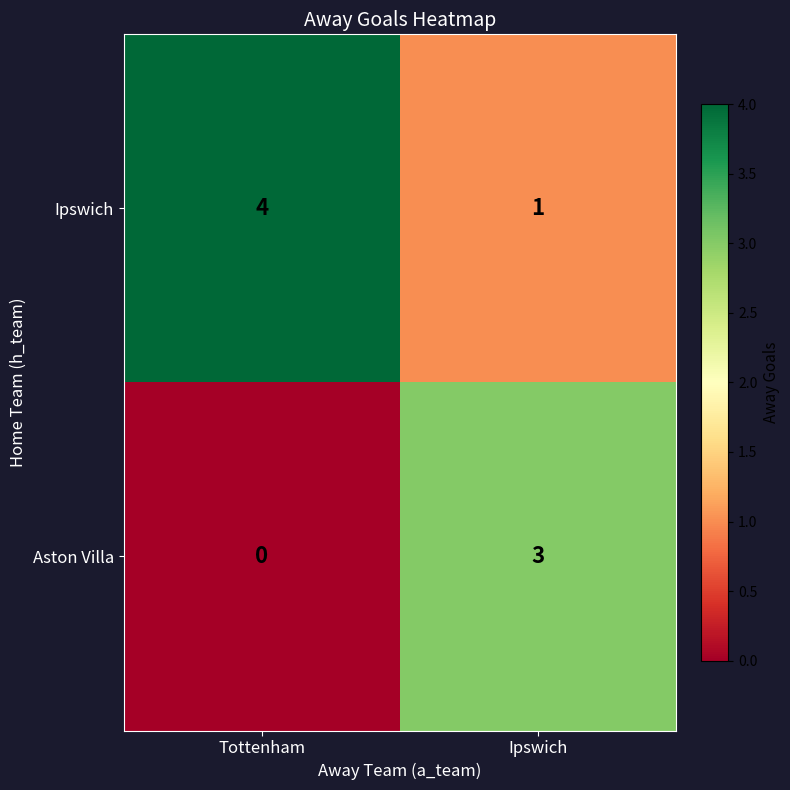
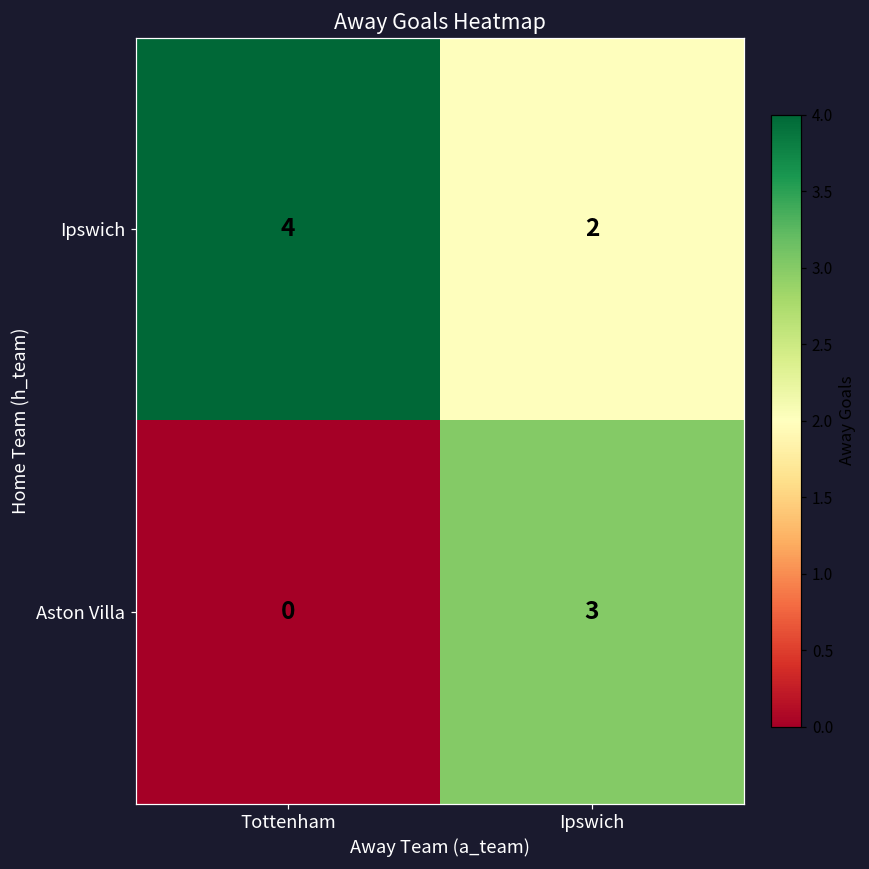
  {
    "Ipswich": {
      "Tottenham": 4,
-     "Ipswich": 1
+     "Ipswich": 2
    },
    "Aston Villa": {
      "Tottenham": 0,
      "Ipswich": 3
    }
  }
